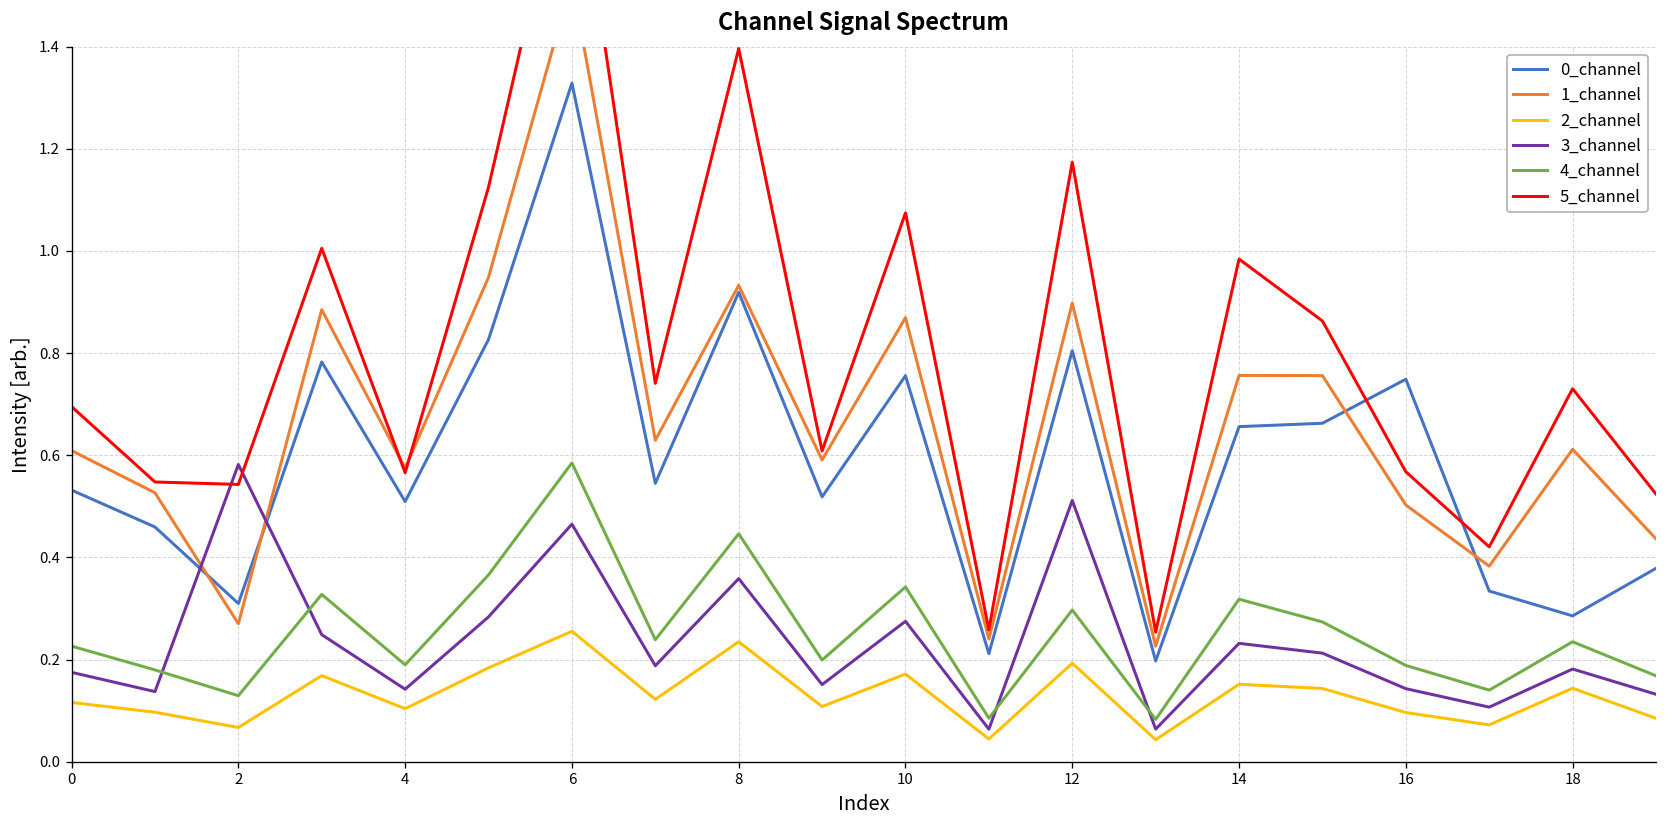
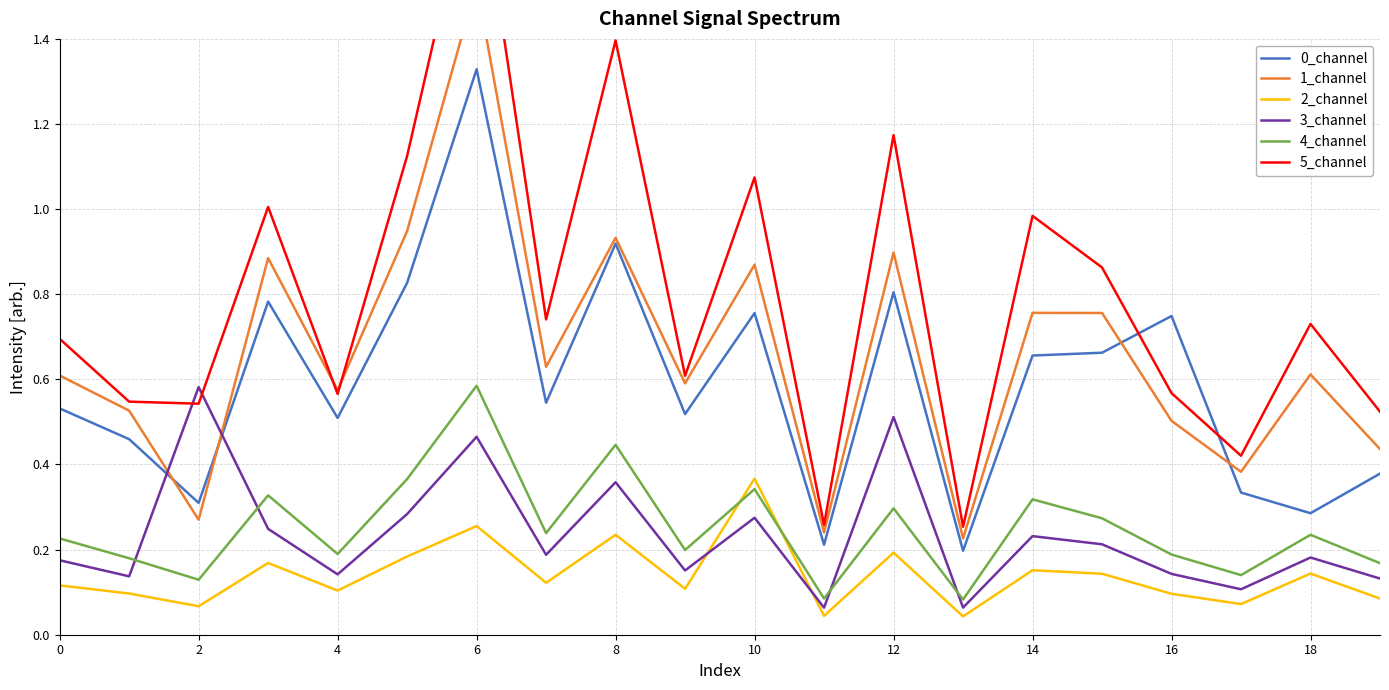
  {
    "0_channel": {
      "0": 0.53,
      "2": 0.31,
      "4": 0.51,
      "6": 1.33,
      "8": 0.92,
      "10": 0.76,
      "12": 0.80,
      "14": 0.66,
      "16": 0.75,
      "18": 0.29
    },
    "1_channel": {
      "0": 0.61,
      "2": 0.27,
      "4": 0.57,
      "8": 0.93,
      "10": 0.87,
      "12": 0.90,
      "14": 0.76,
      "16": 0.50,
      "18": 0.61
    },
    "2_channel": {
      "0": 0.12,
      "2": 0.07,
      "4": 0.10,
      "6": 0.26,
      "8": 0.23,
-     "10": 0.17,
+     "10": 0.37,
      "12": 0.19,
      "14": 0.15,
      "16": 0.10,
      "18": 0.14
    },
    "3_channel": {
      "0": 0.17,
      "2": 0.58,
      "4": 0.14,
      "6": 0.47,
      "8": 0.36,
      "10": 0.27,
      "12": 0.51,
      "14": 0.23,
      "16": 0.14,
      "18": 0.18
    },
    "4_channel": {
      "0": 0.23,
      "2": 0.13,
      "4": 0.19,
      "6": 0.58,
      "8": 0.45,
      "10": 0.34,
      "12": 0.30,
      "14": 0.32,
      "16": 0.19,
      "18": 0.23
    },
    "5_channel": {
      "0": 0.70,
      "2": 0.54,
      "4": 0.57,
      "8": 1.40,
      "10": 1.07,
      "12": 1.17,
      "14": 0.98,
      "16": 0.57,
      "18": 0.73
    }
  }
